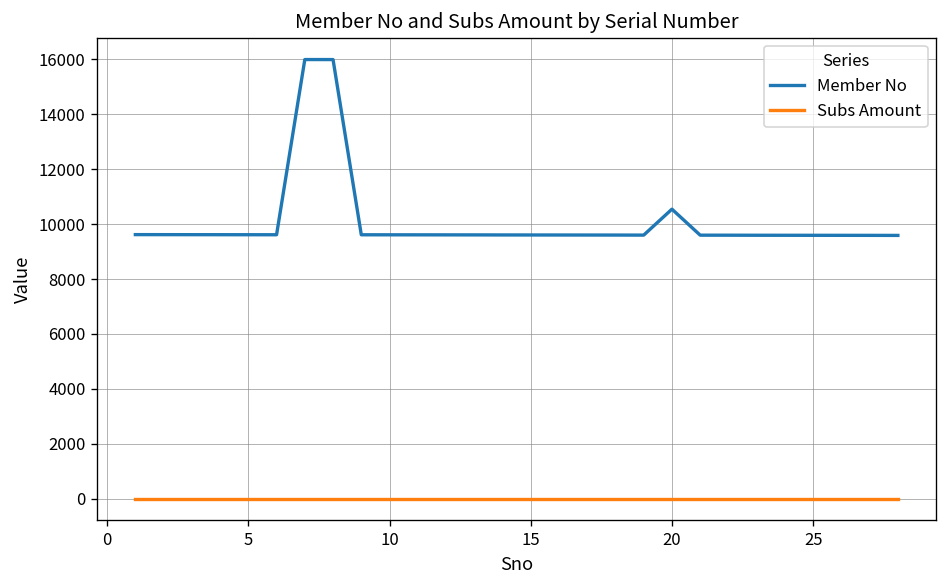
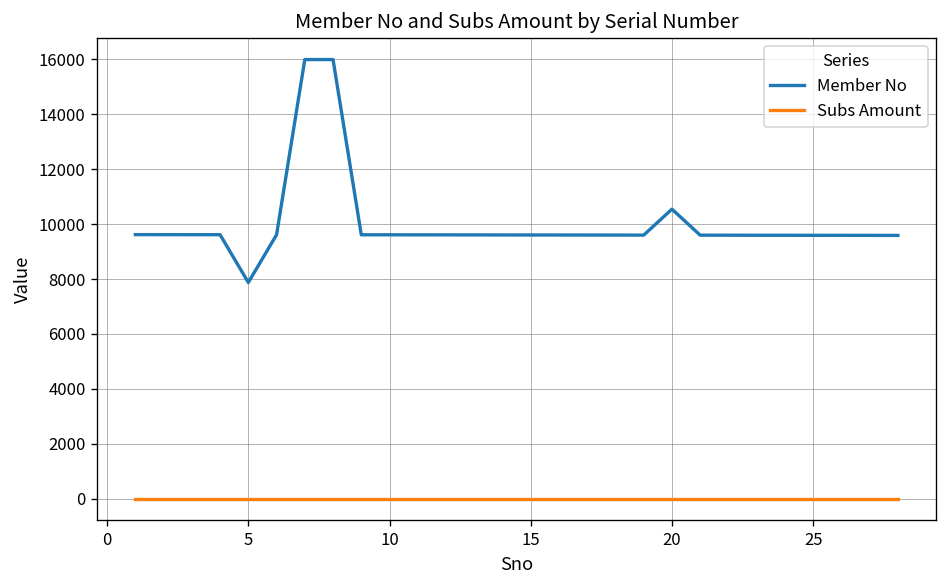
  {
    "Member No": {
-     "5": 9600,
+     "5": 7900,
      "10": 9600,
      "15": 9600,
      "20": 10500,
      "25": 9600
    },
    "Subs Amount": {
      "5": 0,
      "10": 0,
      "15": 0,
      "20": 0,
      "25": 0
    }
  }
